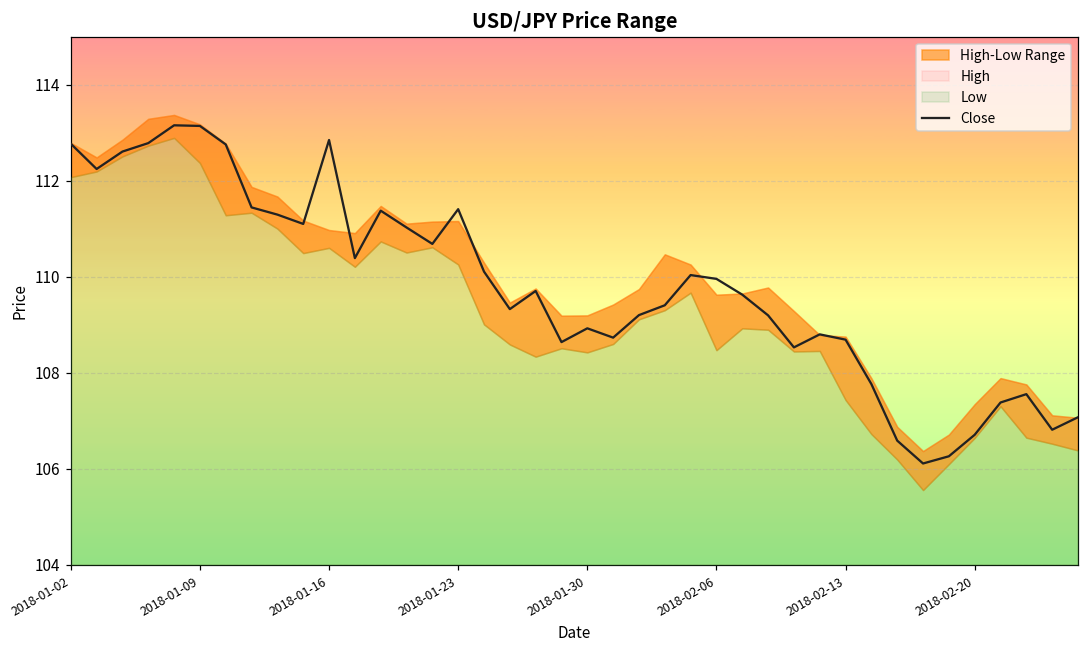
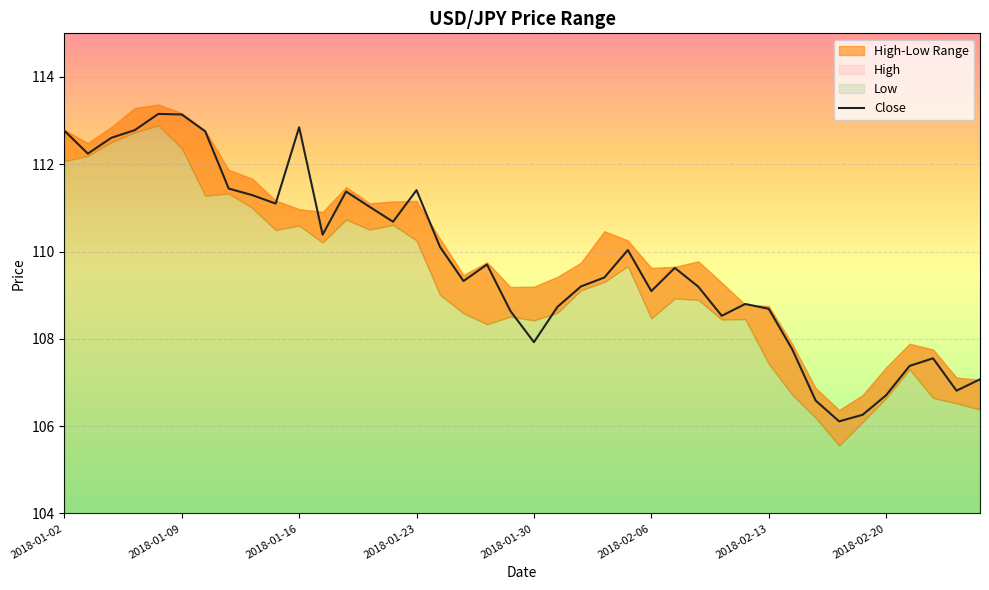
  {
    "Close": {
      "2018-01-16": 112.8,
      "2018-01-23": 111.4,
-     "2018-01-30": 108.9,
-     "2018-02-06": 110.0,
+     "2018-01-30": 107.9,
+     "2018-02-06": 109.1,
      "2018-02-13": 108.7,
      "2018-02-20": 106.7
    }
  }
